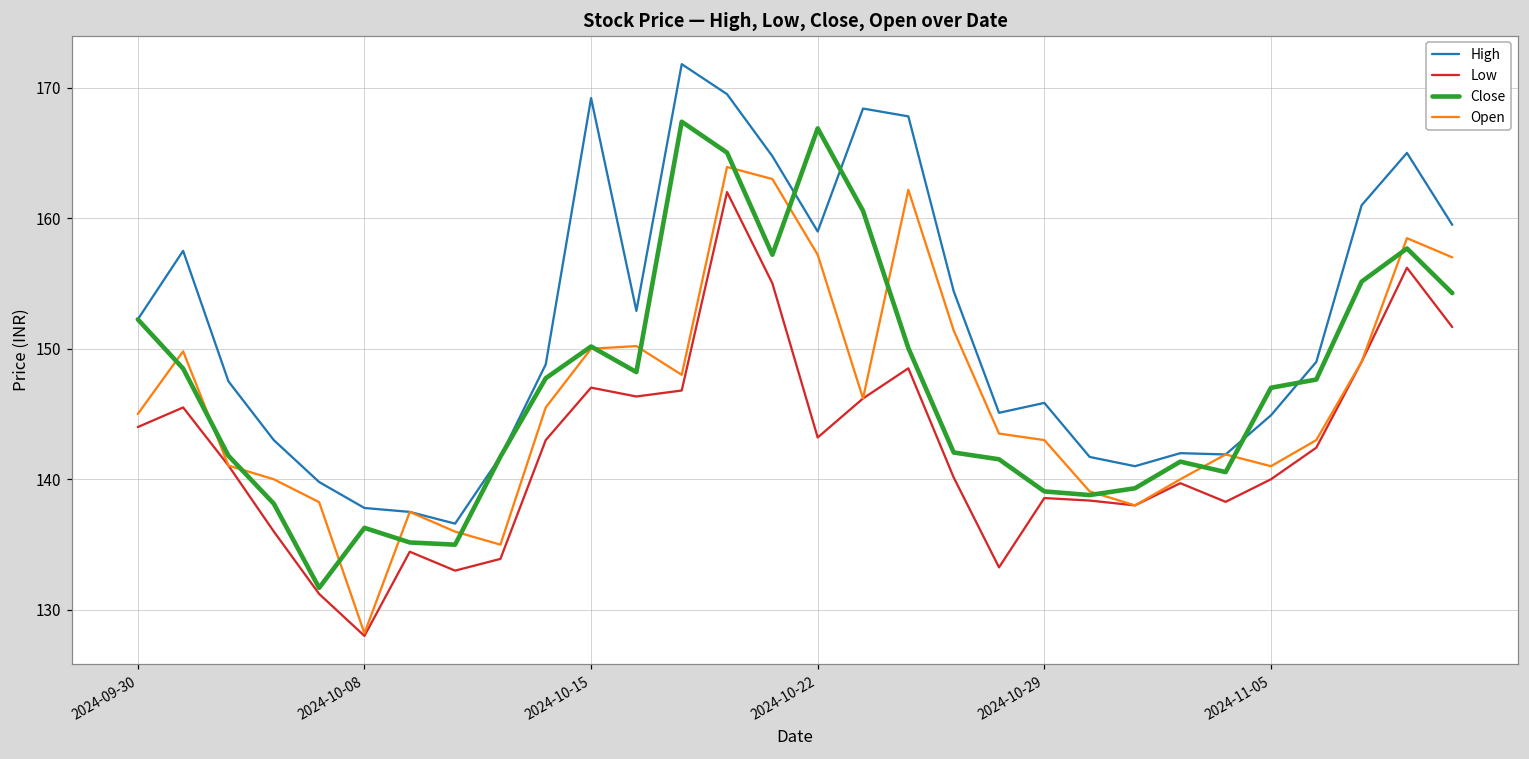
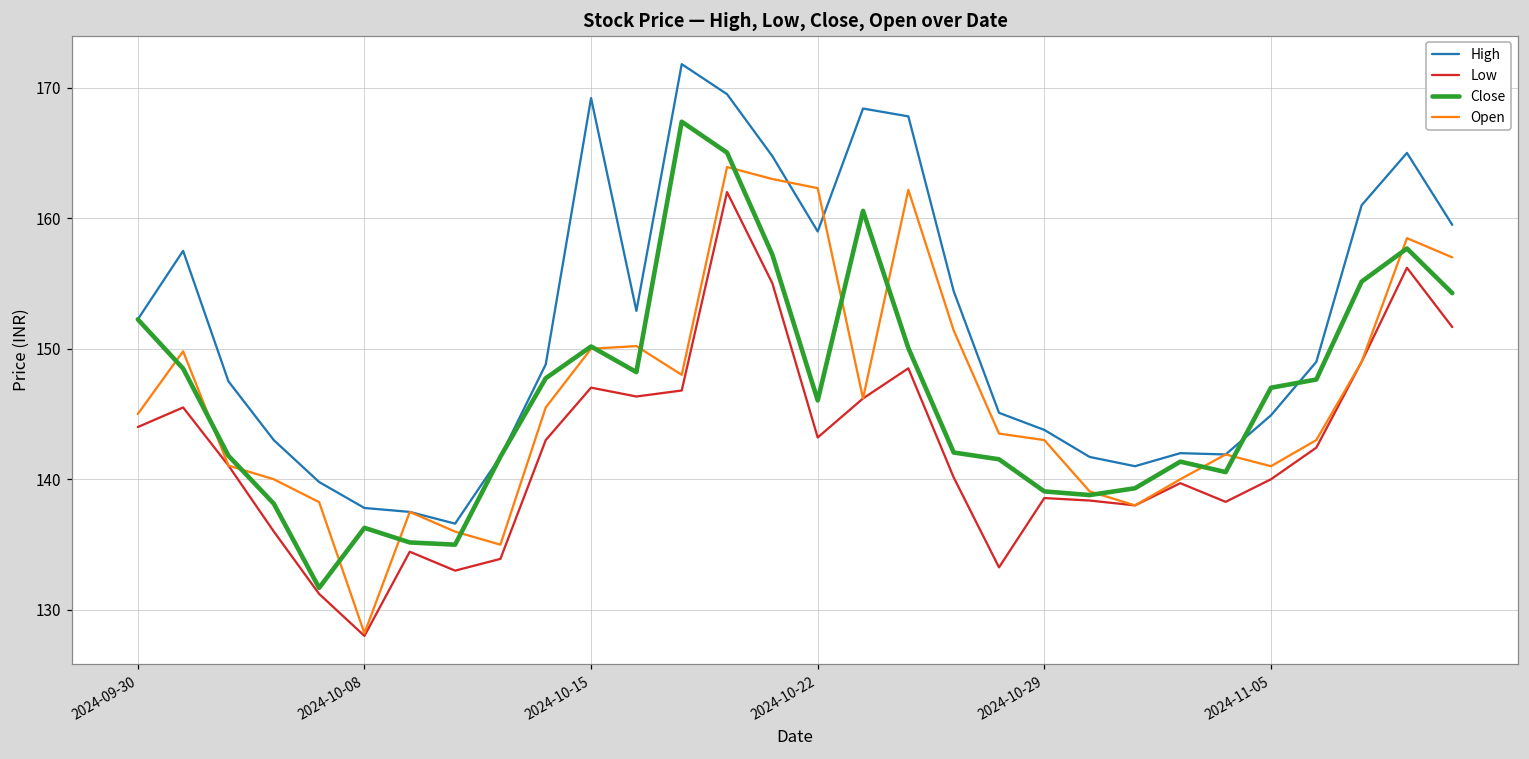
  {
    "High": {
      "2024-10-08": 137.8,
      "2024-10-15": 169.2,
      "2024-10-22": 159.0,
-     "2024-10-29": 145.9,
+     "2024-10-29": 143.8,
      "2024-11-05": 144.9
    },
    "Low": {
      "2024-09-30": 144.0,
      "2024-10-15": 147.0,
      "2024-10-22": 143.2,
      "2024-10-29": 138.6,
      "2024-11-05": 140.0
    },
    "Close": {
      "2024-10-08": 136.3,
-     "2024-10-22": 166.9,
+     "2024-10-22": 146.0,
      "2024-10-29": 139.1,
      "2024-11-05": 147.0
    },
    "Open": {
      "2024-09-30": 145.0,
-     "2024-10-22": 157.2,
+     "2024-10-22": 162.3,
      "2024-10-29": 143.0,
      "2024-11-05": 141.0
    }
  }
